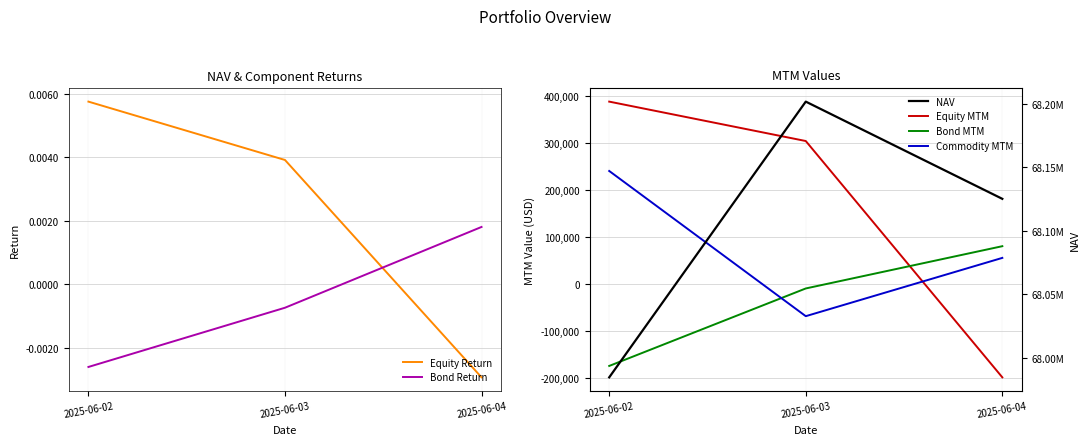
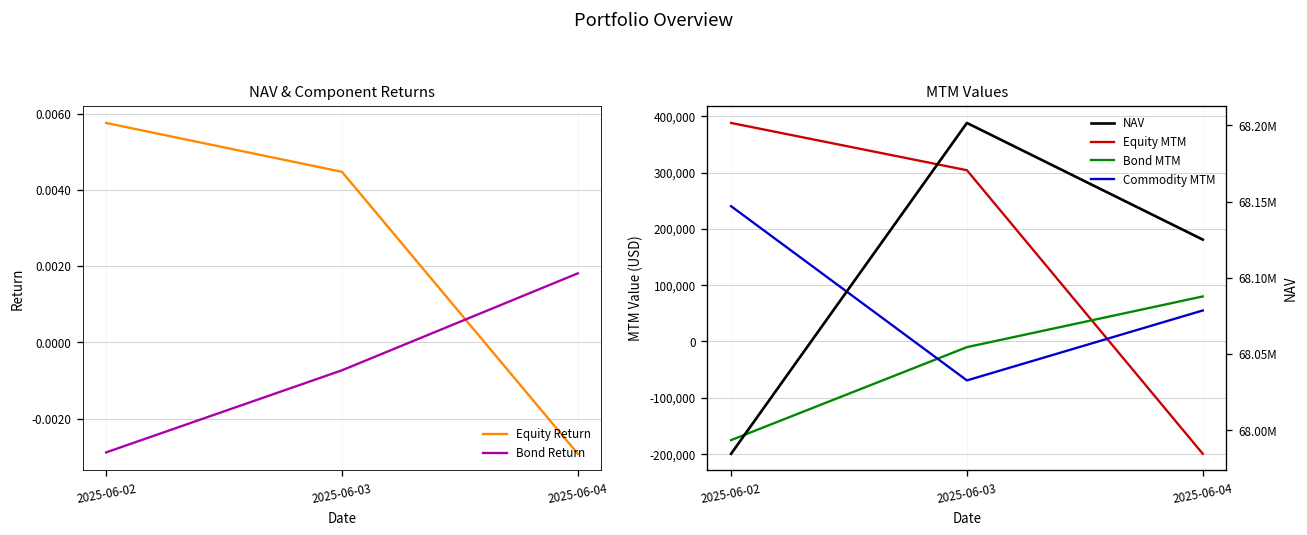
  {
    "NAV & Component Returns": {
      "Equity Return": {
        "2025-06-02": 0.0058,
-       "2025-06-03": 0.0039,
+       "2025-06-03": 0.0045,
        "2025-06-04": -0.0029
      },
      "Bond Return": {
-       "2025-06-02": -0.0026,
+       "2025-06-02": -0.0029,
        "2025-06-03": -0.0007,
        "2025-06-04": 0.0018
      }
    }
  }
